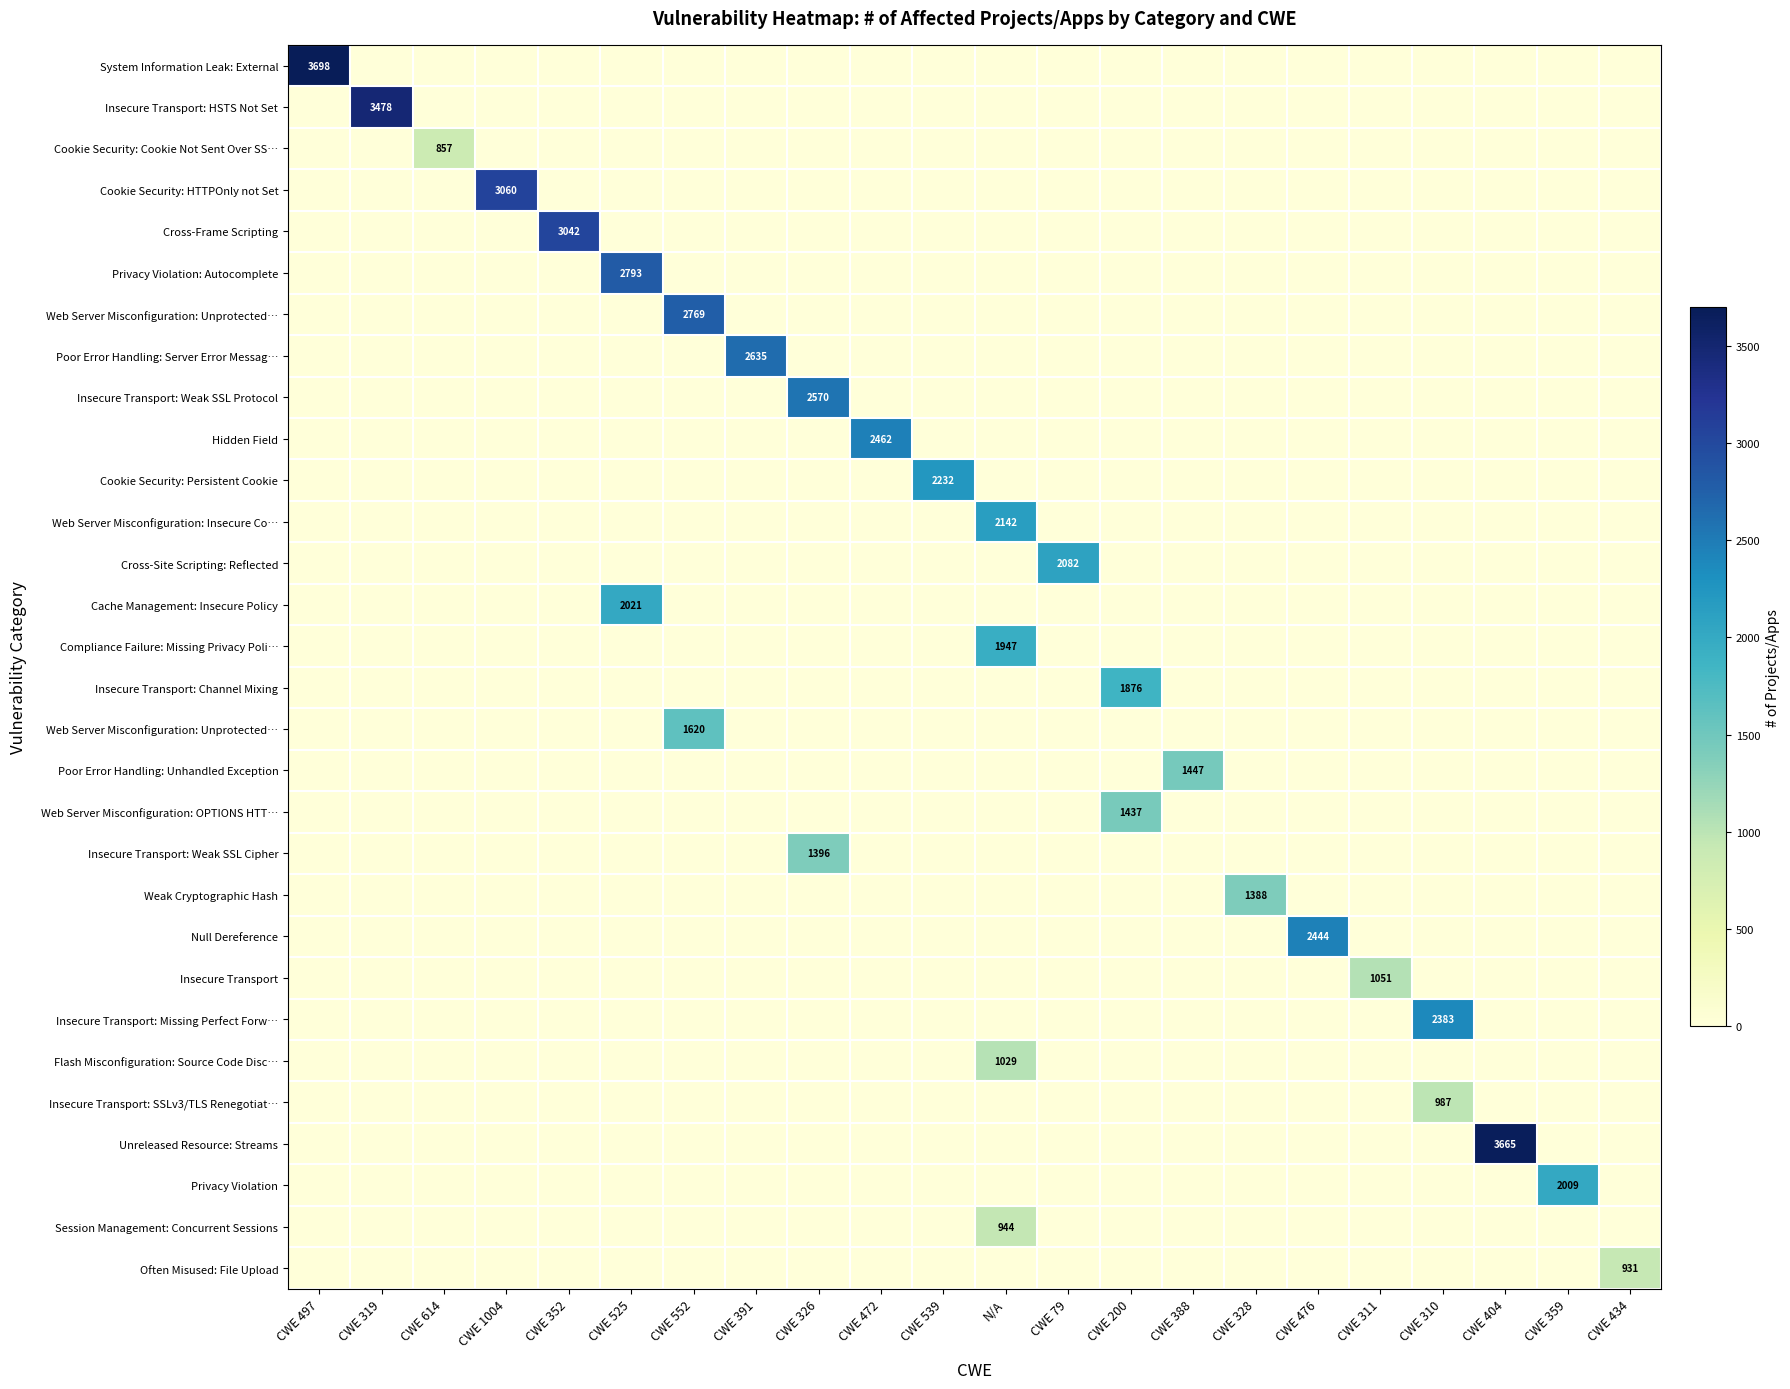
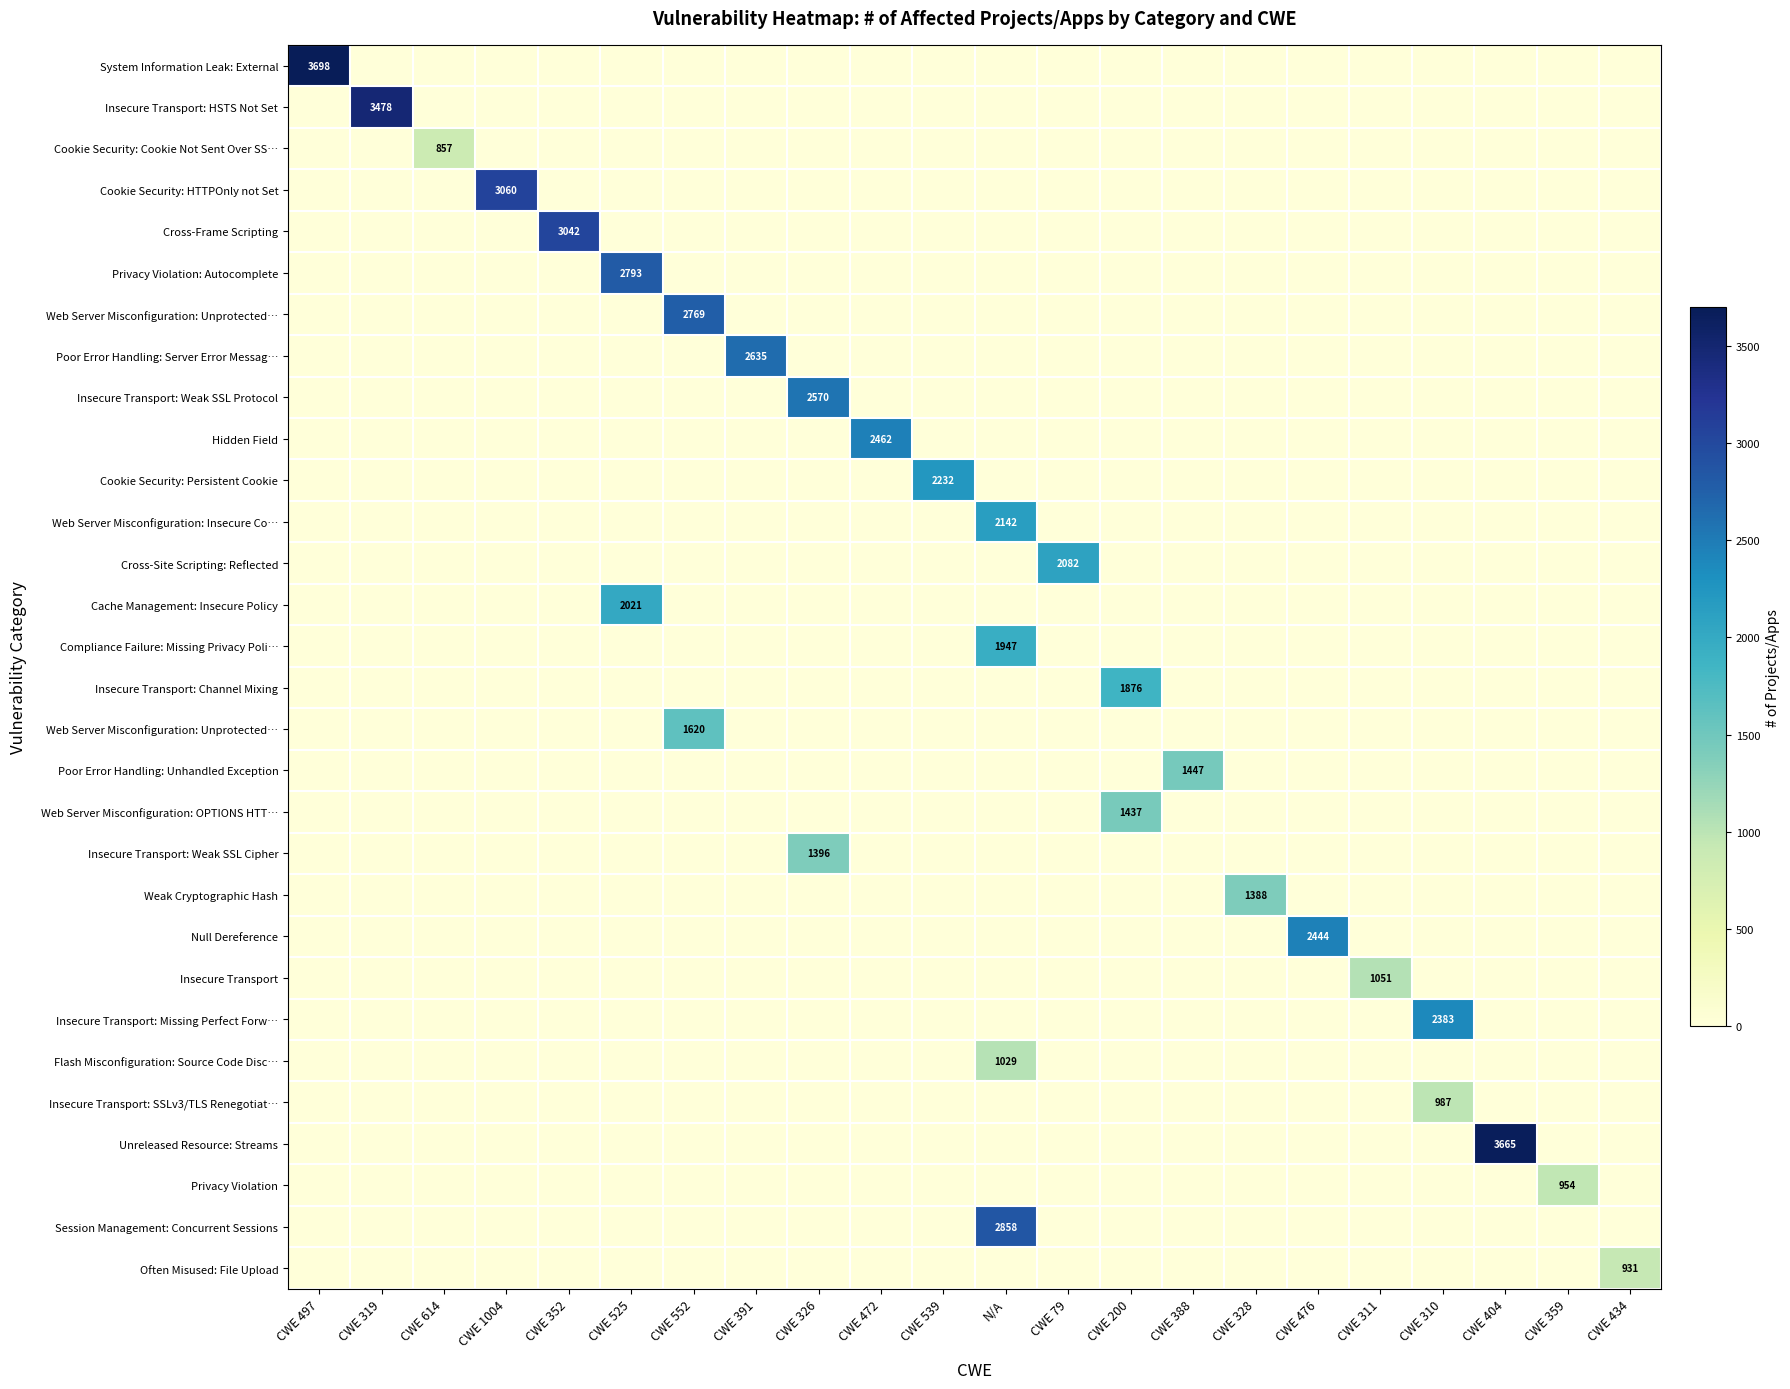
  {
    "System Information Leak: External": {
      "CWE 497": 3698
    },
    "Insecure Transport: HSTS Not Set": {
      "CWE 319": 3478
    },
    "Cookie Security: Cookie Not Sent Over SS…": {
      "CWE 614": 857
    },
    "Cookie Security: HTTPOnly not Set": {
      "CWE 1004": 3060
    },
    "Cross-Frame Scripting": {
      "CWE 352": 3042
    },
    "Privacy Violation: Autocomplete": {
      "CWE 525": 2793
    },
    "Poor Error Handling: Server Error Messag…": {
      "CWE 391": 2635
    },
    "Insecure Transport: Weak SSL Protocol": {
      "CWE 326": 2570
    },
    "Hidden Field": {
      "CWE 472": 2462
    },
    "Cookie Security: Persistent Cookie": {
      "CWE 539": 2232
    },
    "Web Server Misconfiguration: Insecure Co…": {
      "N/A": 2142
    },
    "Cross-Site Scripting: Reflected": {
      "CWE 79": 2082
    },
    "Cache Management: Insecure Policy": {
      "CWE 525": 2021
    },
    "Compliance Failure: Missing Privacy Poli…": {
      "N/A": 1947
    },
    "Insecure Transport: Channel Mixing": {
      "CWE 200": 1876
    },
    "Poor Error Handling: Unhandled Exception": {
      "CWE 388": 1447
    },
    "Web Server Misconfiguration: OPTIONS HTT…": {
      "CWE 200": 1437
    },
    "Insecure Transport: Weak SSL Cipher": {
      "CWE 326": 1396
    },
    "Weak Cryptographic Hash": {
      "CWE 328": 1388
    },
    "Null Dereference": {
      "CWE 476": 2444
    },
    "Insecure Transport": {
      "CWE 311": 1051
    },
    "Insecure Transport: Missing Perfect Forw…": {
      "CWE 310": 2383
    },
    "Flash Misconfiguration: Source Code Disc…": {
      "N/A": 1029
    },
    "Insecure Transport: SSLv3/TLS Renegotiat…": {
      "CWE 310": 987
    },
    "Unreleased Resource: Streams": {
      "CWE 404": 3665
    },
    "Privacy Violation": {
-     "CWE 359": 2009
+     "CWE 359": 954
    },
    "Session Management: Concurrent Sessions": {
-     "N/A": 944
+     "N/A": 2858
    },
    "Often Misused: File Upload": {
      "CWE 434": 931
    }
  }
